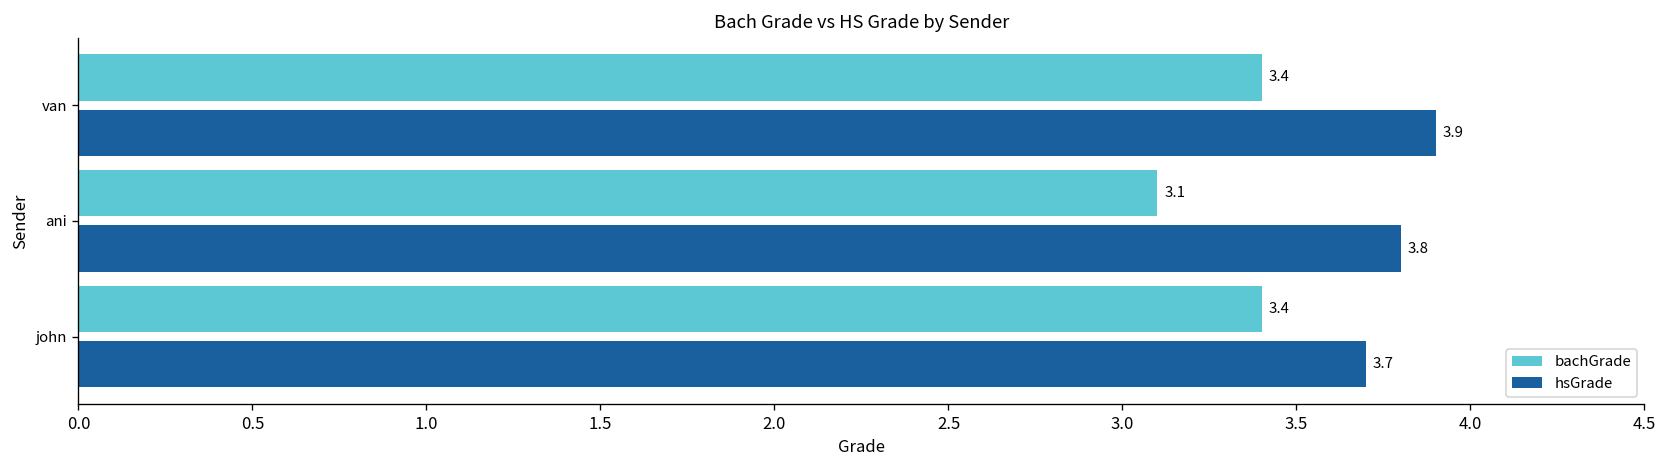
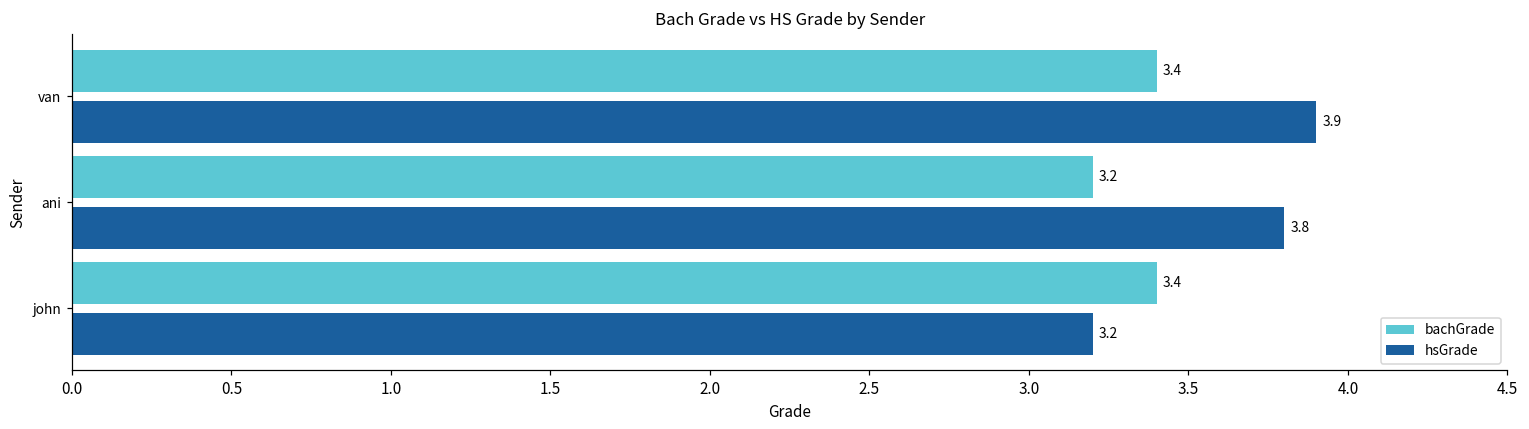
  {
    "bachGrade": {
      "van": 3.4,
-     "ani": 3.1,
+     "ani": 3.2,
      "john": 3.4
    },
    "hsGrade": {
      "van": 3.9,
      "ani": 3.8,
-     "john": 3.7
+     "john": 3.2
    }
  }
